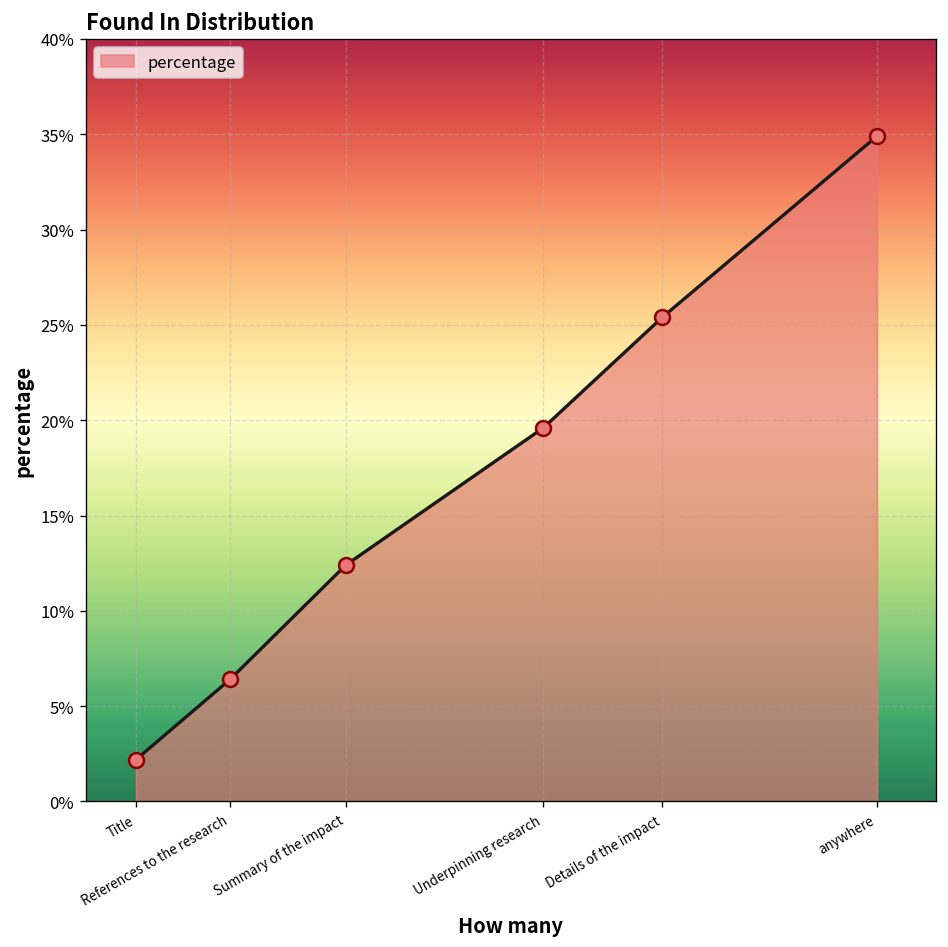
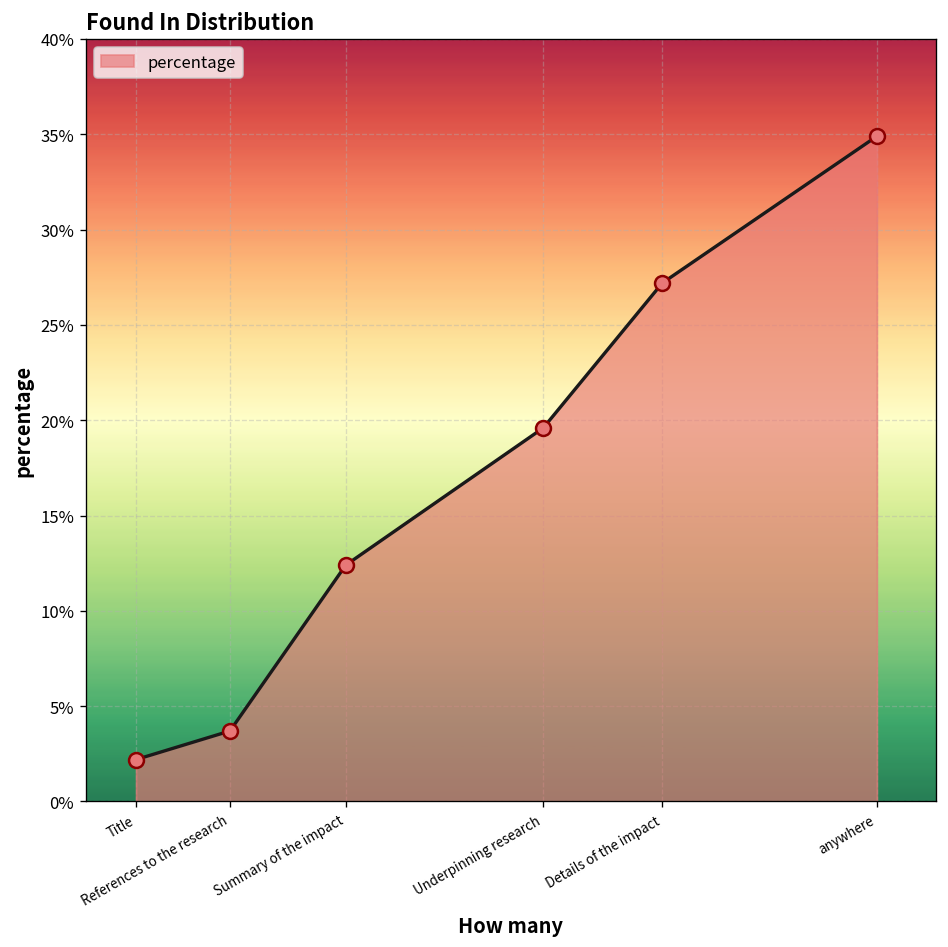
  {
    "Title": "2.2%",
-   "References to the research": "6.4%",
+   "References to the research": "3.7%",
    "Summary of the impact": "12.4%",
    "Underpinning research": "19.6%",
-   "Details of the impact": "25.4%",
+   "Details of the impact": "27.2%",
    "anywhere": "34.9%"
  }
